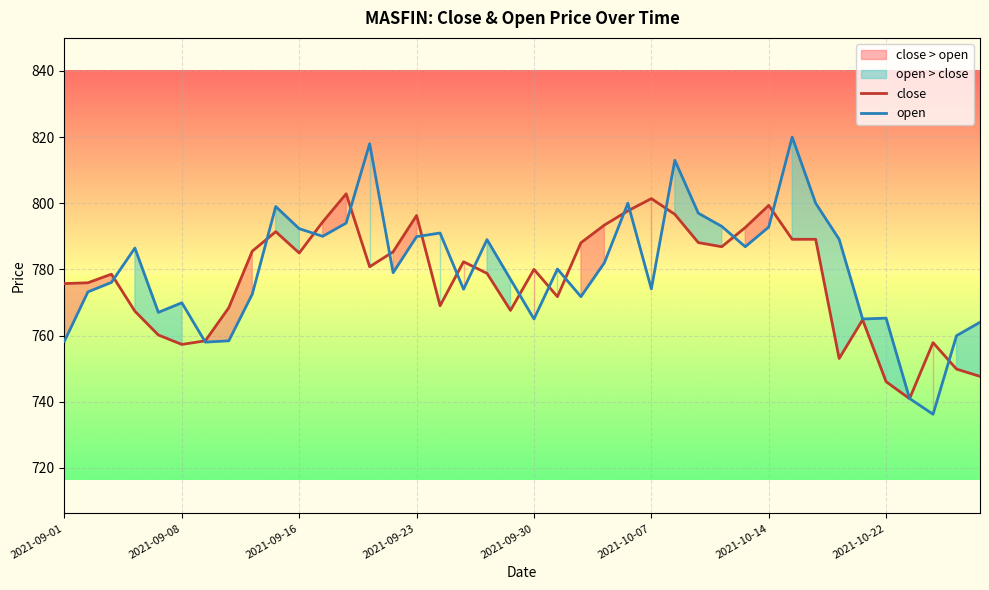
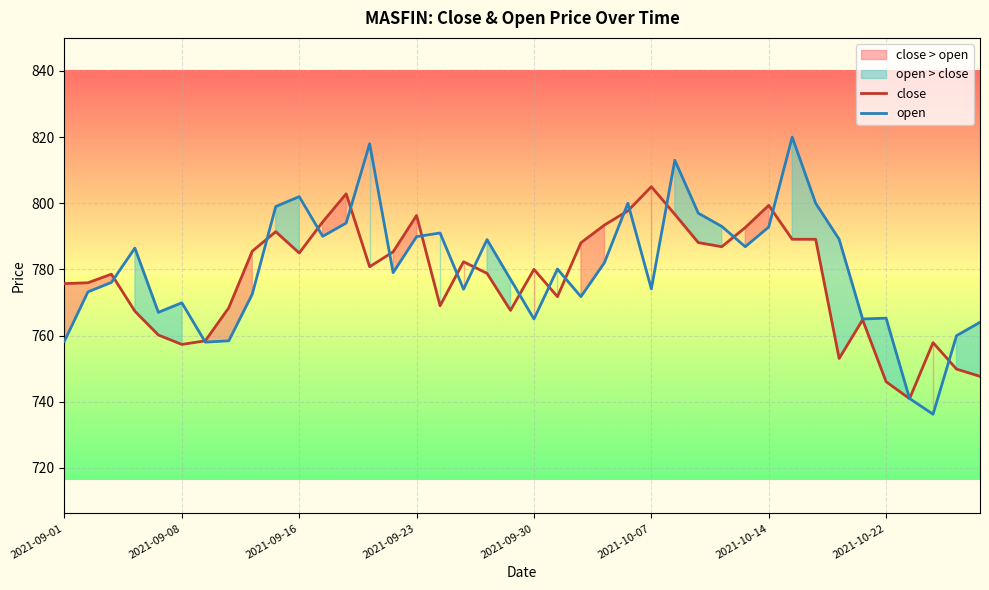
  {
    "close": {
      "2021-09-01": 776,
      "2021-09-08": 757,
      "2021-09-16": 785,
      "2021-09-23": 796,
      "2021-09-30": 780,
-     "2021-10-07": 801,
+     "2021-10-07": 805,
      "2021-10-14": 799,
      "2021-10-22": 746
    },
    "open": {
      "2021-09-01": 758,
      "2021-09-08": 770,
-     "2021-09-16": 792,
+     "2021-09-16": 802,
      "2021-09-23": 790,
      "2021-09-30": 765,
      "2021-10-07": 774,
      "2021-10-14": 793,
      "2021-10-22": 765
    }
  }
